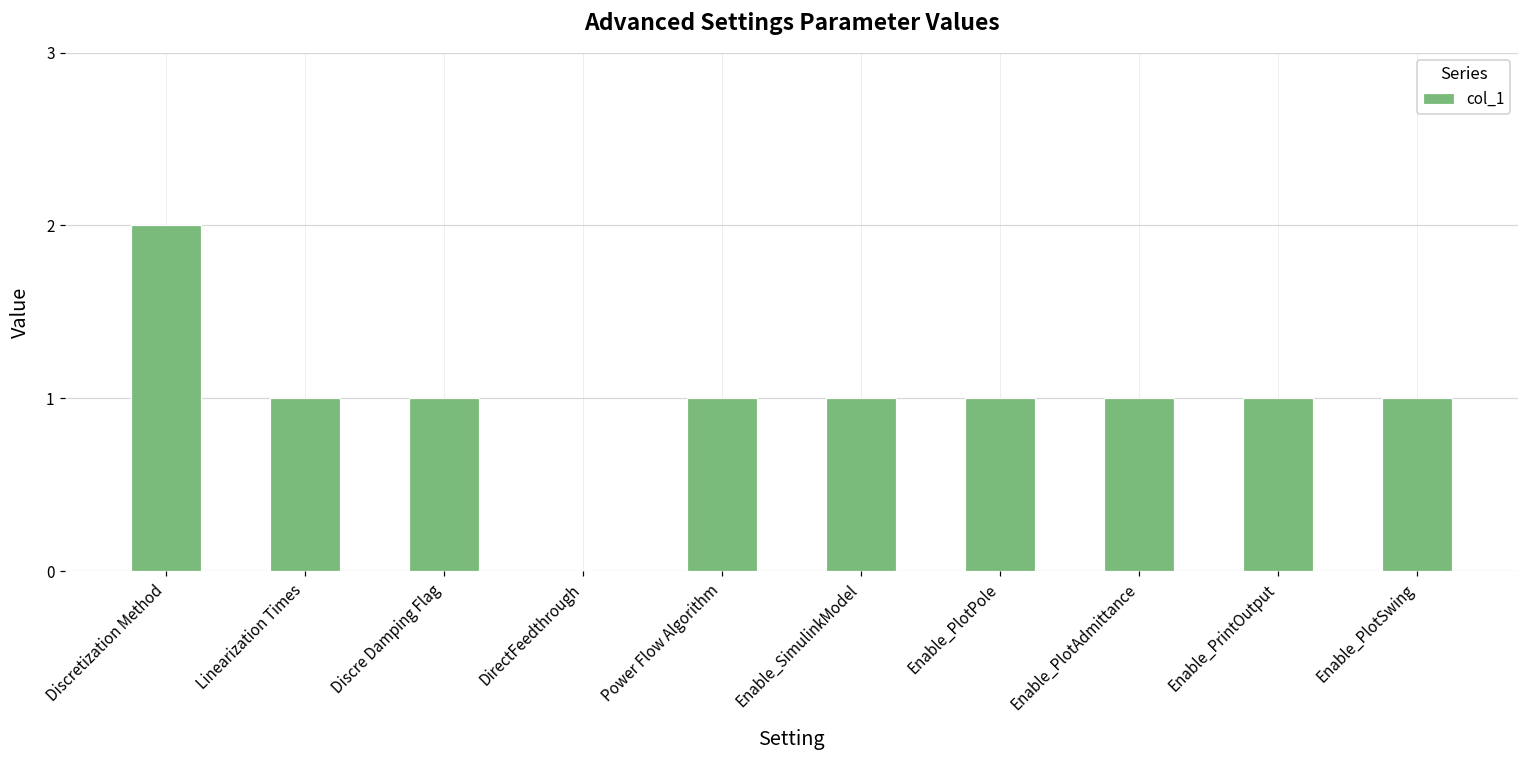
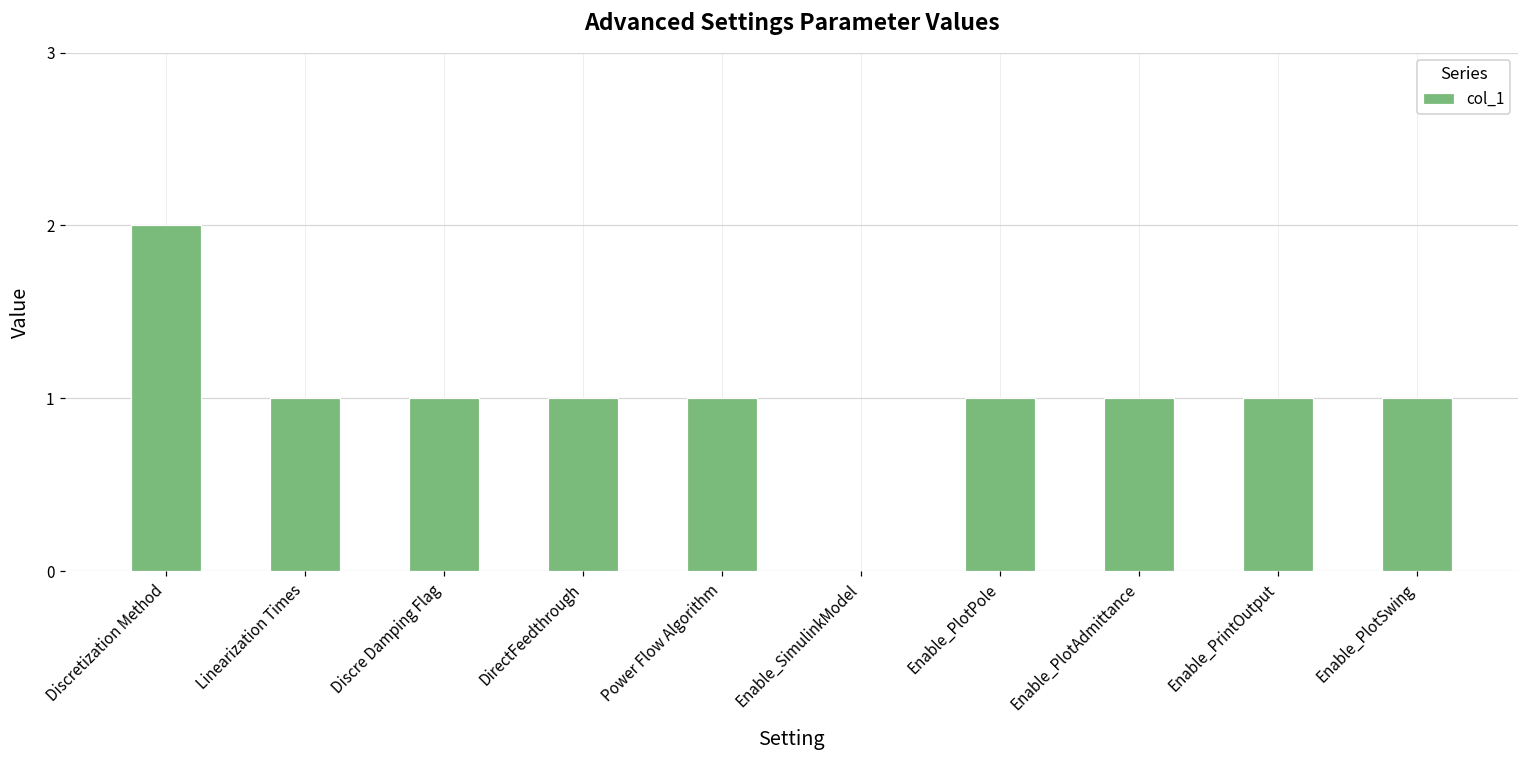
  {
    "Discretization Method": 2,
    "Linearization Times": 1,
    "Discre Damping Flag": 1,
-   "DirectFeedthrough": 0,
+   "DirectFeedthrough": 1,
    "Power Flow Algorithm": 1,
-   "Enable_SimulinkModel": 1,
+   "Enable_SimulinkModel": 0,
    "Enable_PlotPole": 1,
    "Enable_PlotAdmittance": 1,
    "Enable_PrintOutput": 1,
    "Enable_PlotSwing": 1
  }
